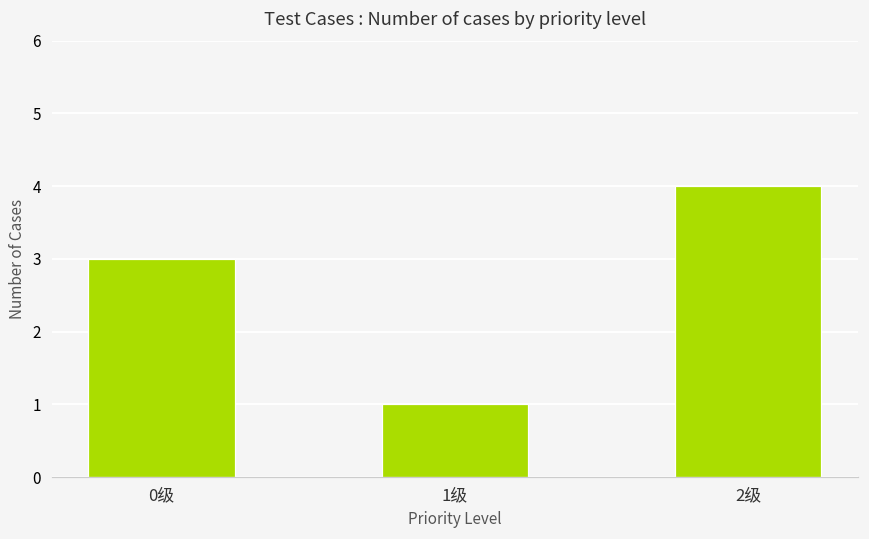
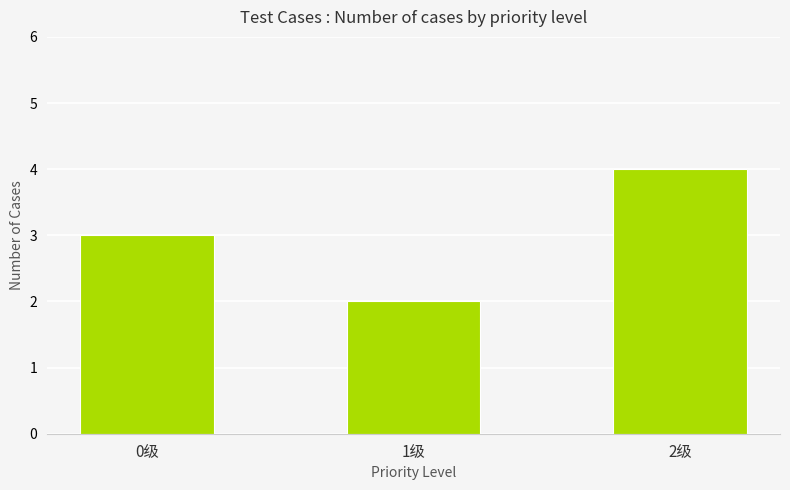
  {
    "0级": 3,
-   "1级": 1,
+   "1级": 2,
    "2级": 4
  }
